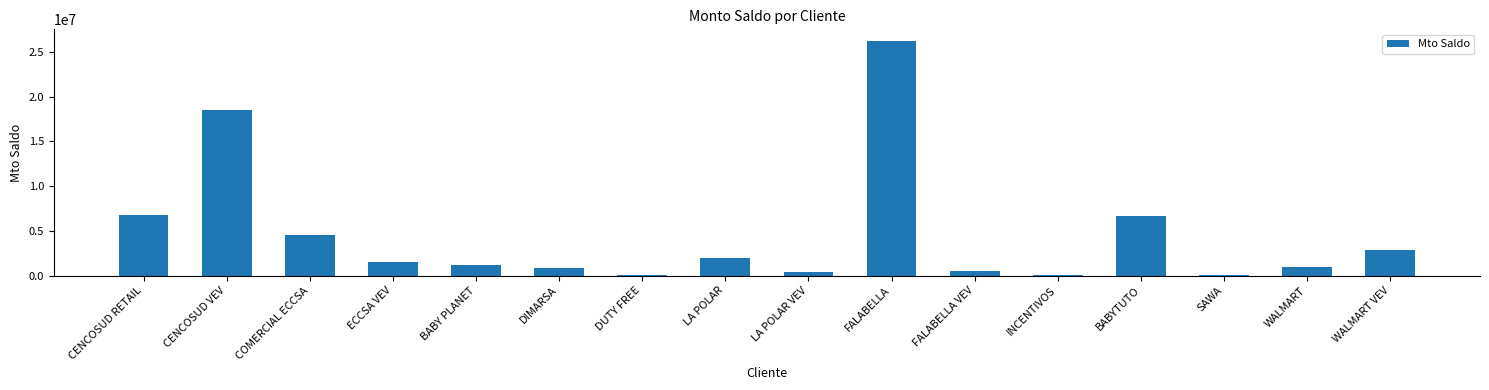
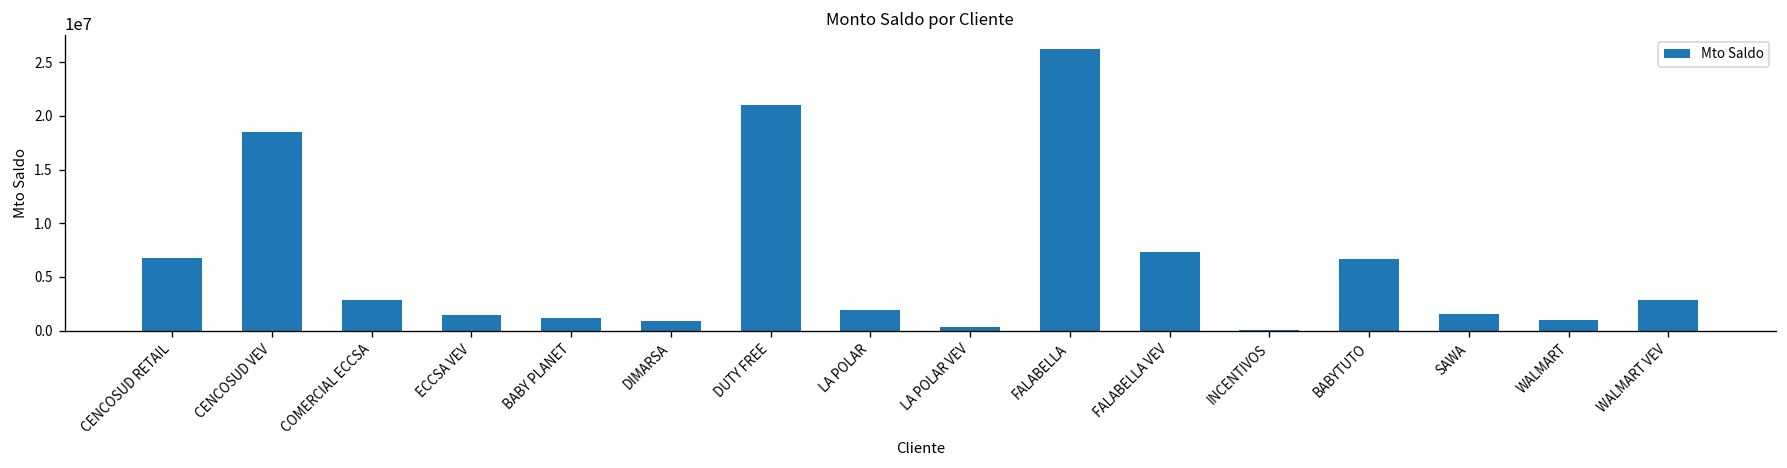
  {
    "CENCOSUD RETAIL": 7000000,
    "CENCOSUD VEV": 18000000,
-   "COMERCIAL ECCSA": 5000000,
+   "COMERCIAL ECCSA": 3000000,
    "ECCSA VEV": 1000000,
    "BABY PLANET": 1000000,
    "DIMARSA": 1000000,
-   "DUTY FREE": 0,
+   "DUTY FREE": 21000000,
    "LA POLAR": 2000000,
    "LA POLAR VEV": 0,
    "FALABELLA": 26000000,
-   "FALABELLA VEV": 0,
+   "FALABELLA VEV": 7000000,
    "BABYTUTO": 7000000,
-   "SAWA": 0,
+   "SAWA": 2000000,
    "WALMART": 1000000,
    "WALMART VEV": 3000000
  }
